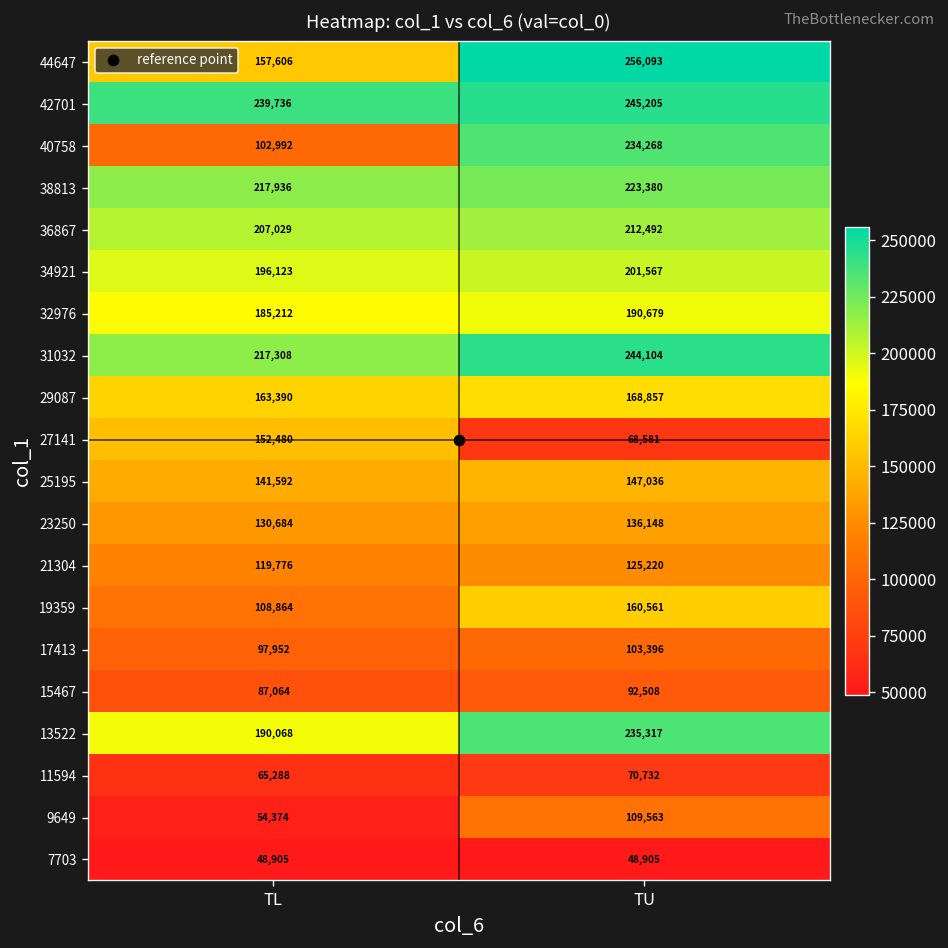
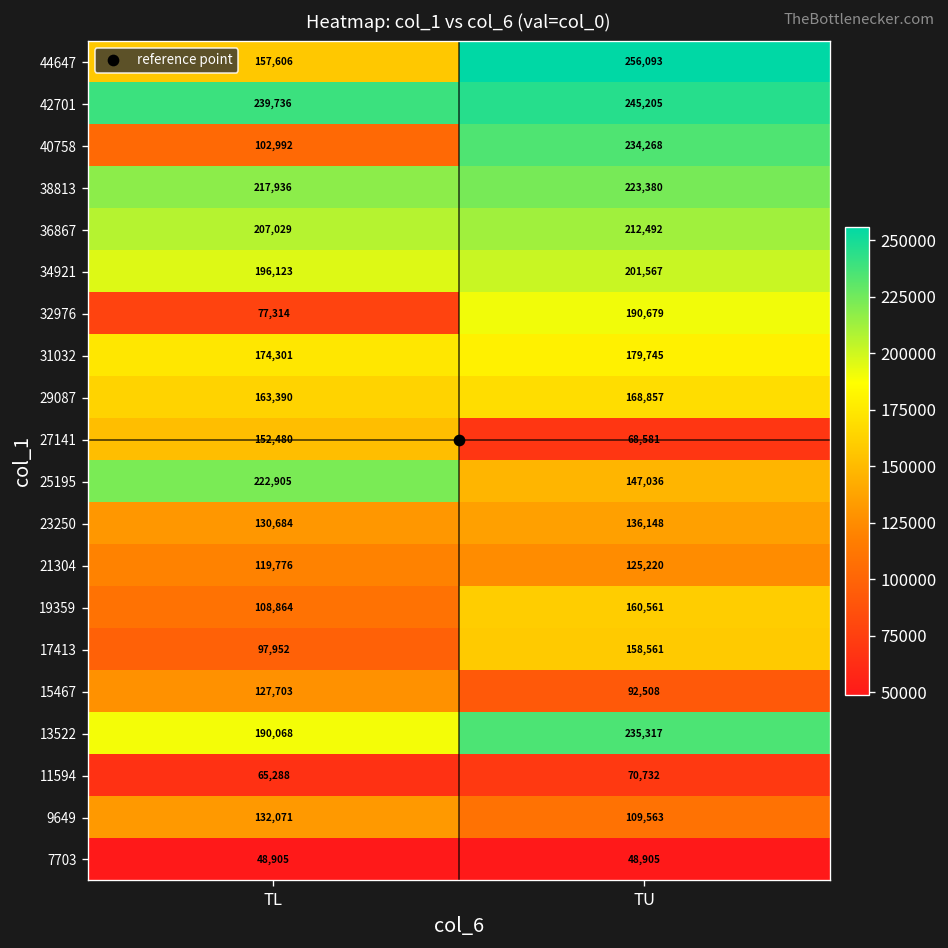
  {
    "44647": {
      "TL": "157,606",
      "TU": "256,093"
    },
    "42701": {
      "TL": "239,736",
      "TU": "245,205"
    },
    "40758": {
      "TL": "102,992",
      "TU": "234,268"
    },
    "38813": {
      "TL": "217,936",
      "TU": "223,380"
    },
    "36867": {
      "TL": "207,029",
      "TU": "212,492"
    },
    "34921": {
      "TL": "196,123",
      "TU": "201,567"
    },
    "32976": {
-     "TL": "185,212",
+     "TL": "77,314",
      "TU": "190,679"
    },
    "31032": {
-     "TL": "217,308",
-     "TU": "244,104"
+     "TL": "174,301",
+     "TU": "179,745"
    },
    "29087": {
      "TL": "163,390",
      "TU": "168,857"
    },
    "27141": {
      "TL": "152,480",
      "TU": "68,581"
    },
    "25195": {
-     "TL": "141,592",
+     "TL": "222,905",
      "TU": "147,036"
    },
    "23250": {
      "TL": "130,684",
      "TU": "136,148"
    },
    "21304": {
      "TL": "119,776",
      "TU": "125,220"
    },
    "19359": {
      "TL": "108,864",
      "TU": "160,561"
    },
    "17413": {
      "TL": "97,952",
-     "TU": "103,396"
+     "TU": "158,561"
    },
    "15467": {
-     "TL": "87,064",
+     "TL": "127,703",
      "TU": "92,508"
    },
    "13522": {
      "TL": "190,068",
      "TU": "235,317"
    },
    "11594": {
      "TL": "65,288",
      "TU": "70,732"
    },
    "9649": {
-     "TL": "54,374",
+     "TL": "132,071",
      "TU": "109,563"
    },
    "7703": {
      "TL": "48,905",
      "TU": "48,905"
    }
  }
